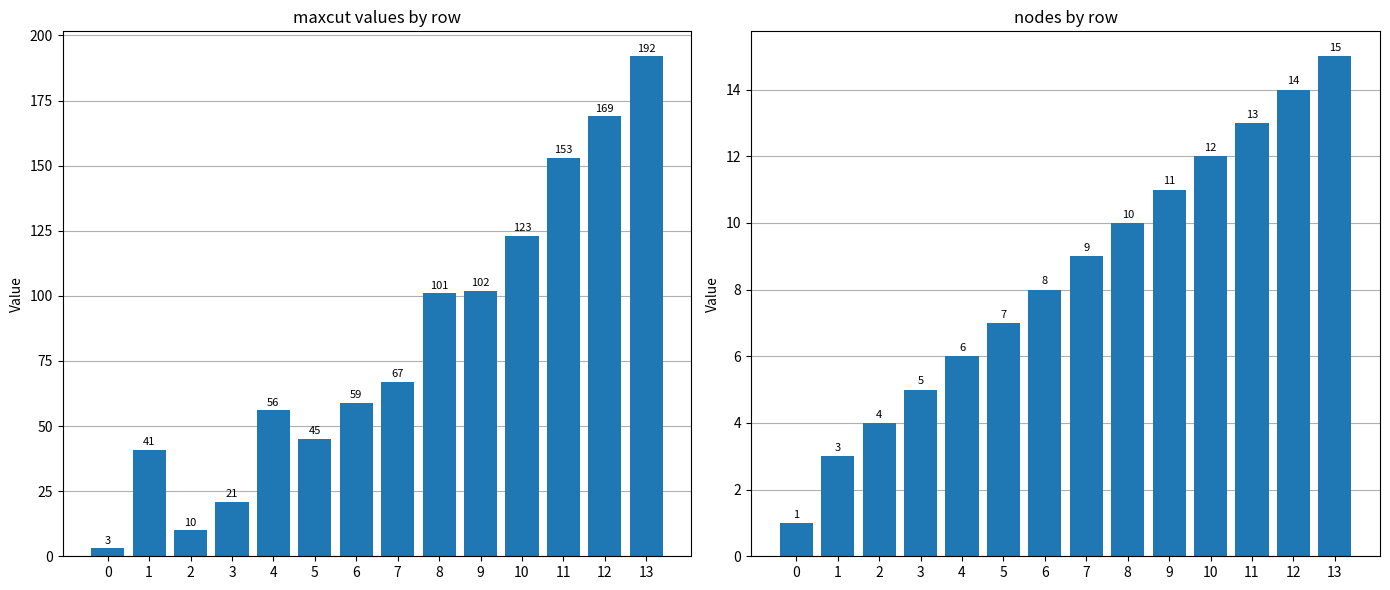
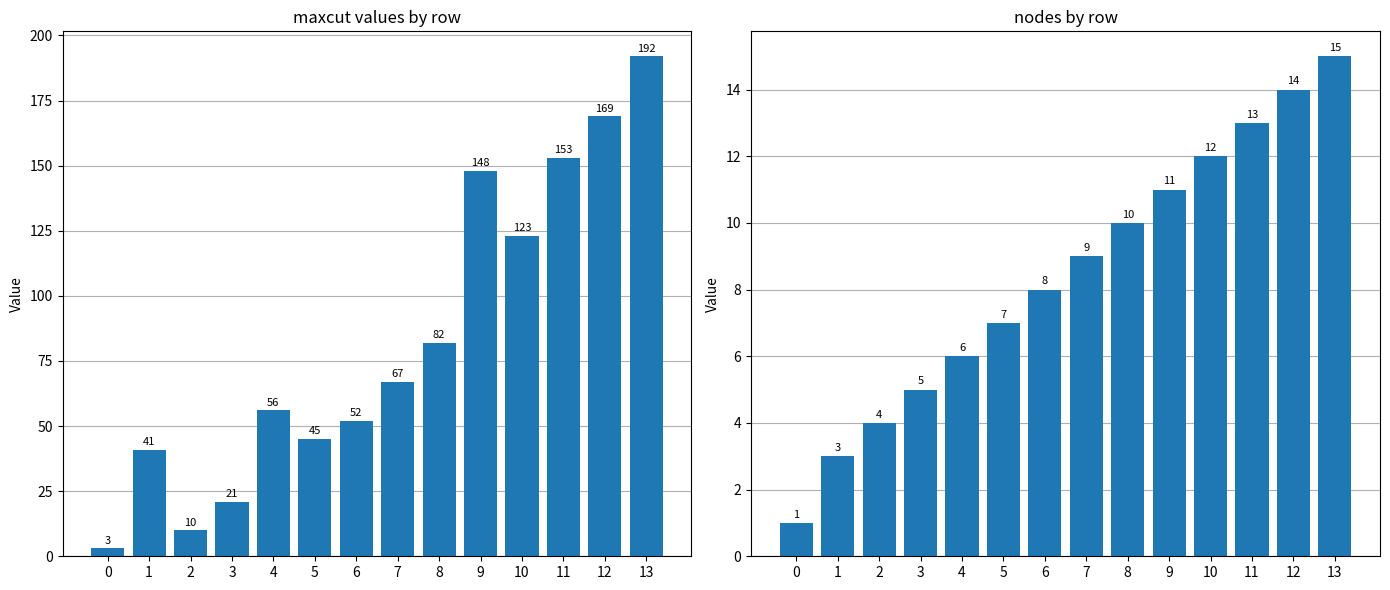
  {
    "maxcut values by row": {
      "0": 3,
      "1": 41,
      "2": 10,
      "3": 21,
      "4": 56,
      "5": 45,
-     "6": 59,
+     "6": 52,
      "7": 67,
-     "8": 101,
-     "9": 102,
+     "8": 82,
+     "9": 148,
      "10": 123,
      "11": 153,
      "12": 169,
      "13": 192
    },
    "nodes by row": {
      "0": 1,
      "1": 3,
      "2": 4,
      "3": 5,
      "4": 6,
      "5": 7,
      "6": 8,
      "7": 9,
      "8": 10,
      "9": 11,
      "10": 12,
      "11": 13,
      "12": 14,
      "13": 15
    }
  }
